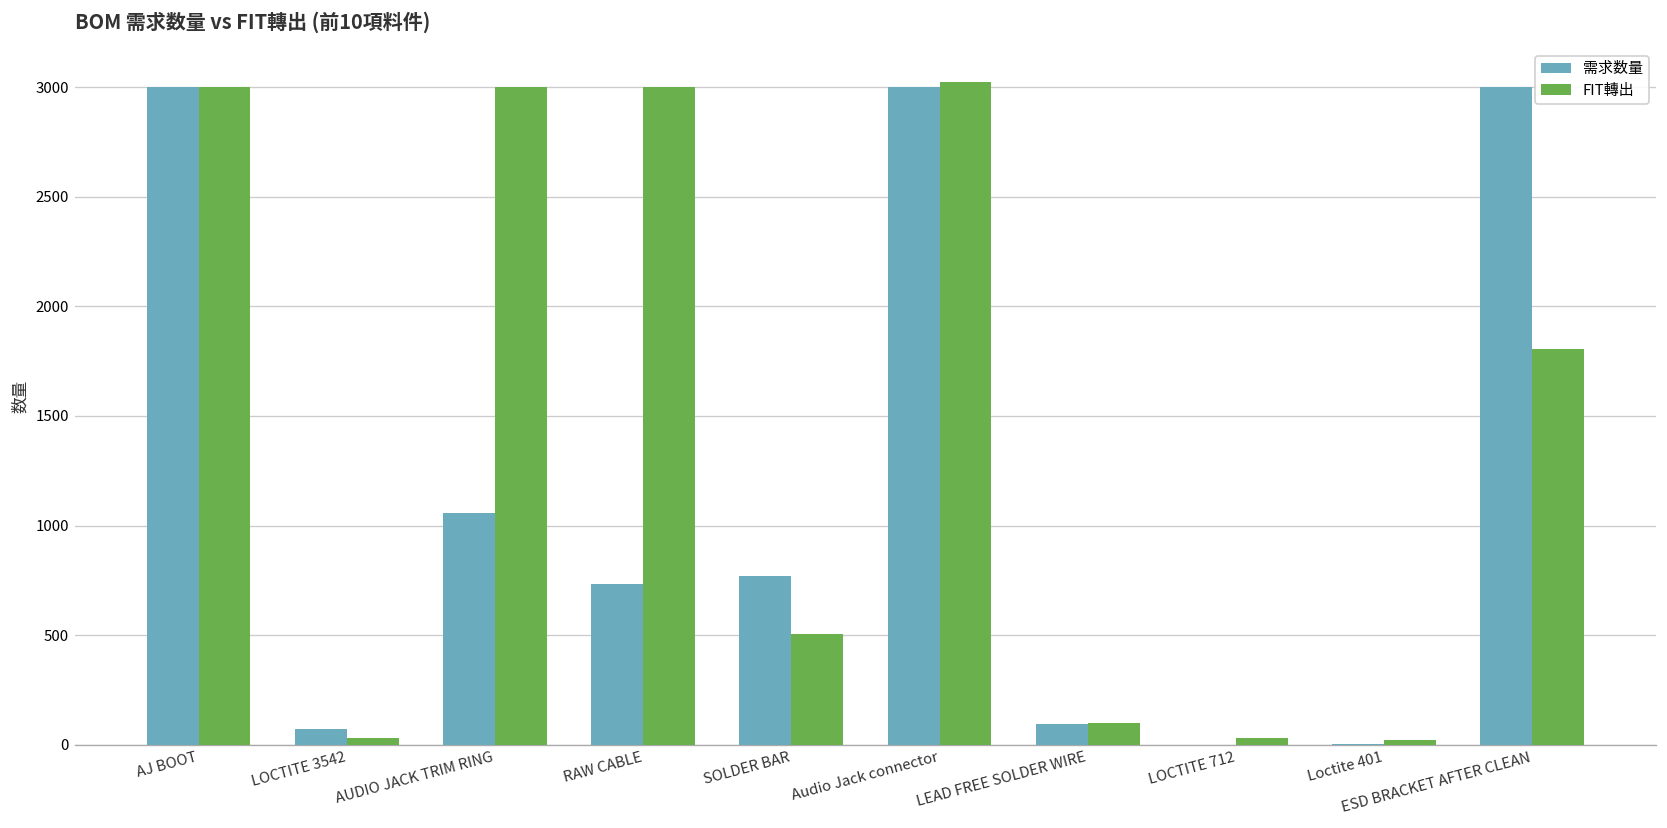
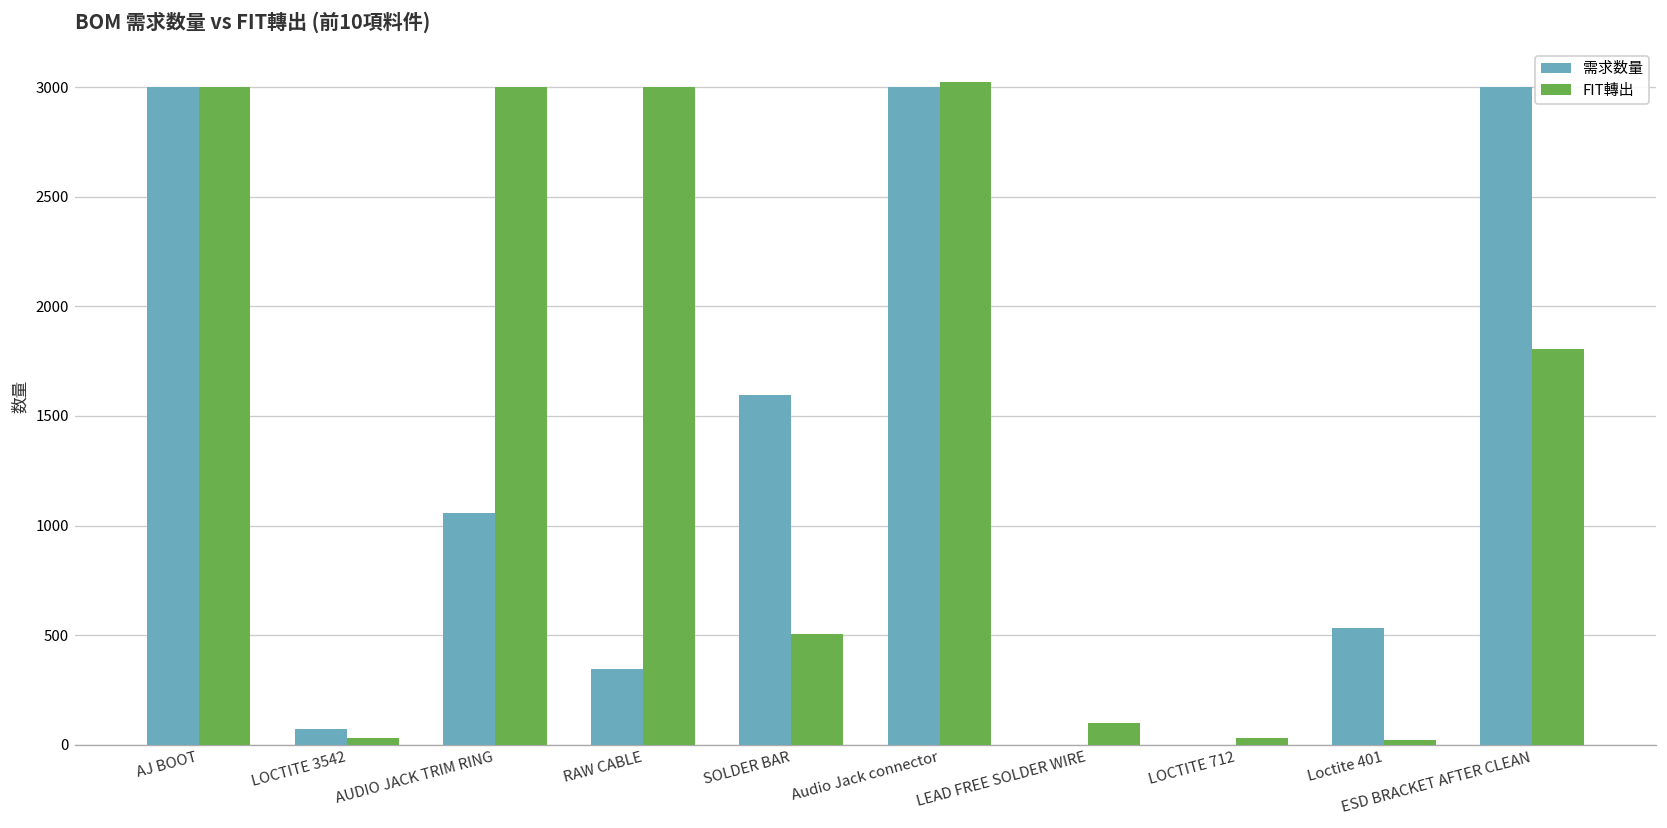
  {
    "需求数量": {
      "AJ BOOT": 3000,
      "LOCTITE 3542": 70,
      "AUDIO JACK TRIM RING": 1060,
-     "RAW CABLE": 730,
-     "SOLDER BAR": 770,
+     "RAW CABLE": 350,
+     "SOLDER BAR": 1600,
      "Audio Jack connector": 3000,
-     "LEAD FREE SOLDER WIRE": 90,
-     "Loctite 401": 0,
+     "LEAD FREE SOLDER WIRE": 0,
+     "Loctite 401": 530,
      "ESD BRACKET AFTER CLEAN": 3000
    },
    "FIT轉出": {
      "AJ BOOT": 3000,
      "LOCTITE 3542": 30,
      "AUDIO JACK TRIM RING": 3000,
      "RAW CABLE": 3000,
      "SOLDER BAR": 500,
      "Audio Jack connector": 3020,
      "LEAD FREE SOLDER WIRE": 100,
      "LOCTITE 712": 30,
      "Loctite 401": 20,
      "ESD BRACKET AFTER CLEAN": 1810
    }
  }
